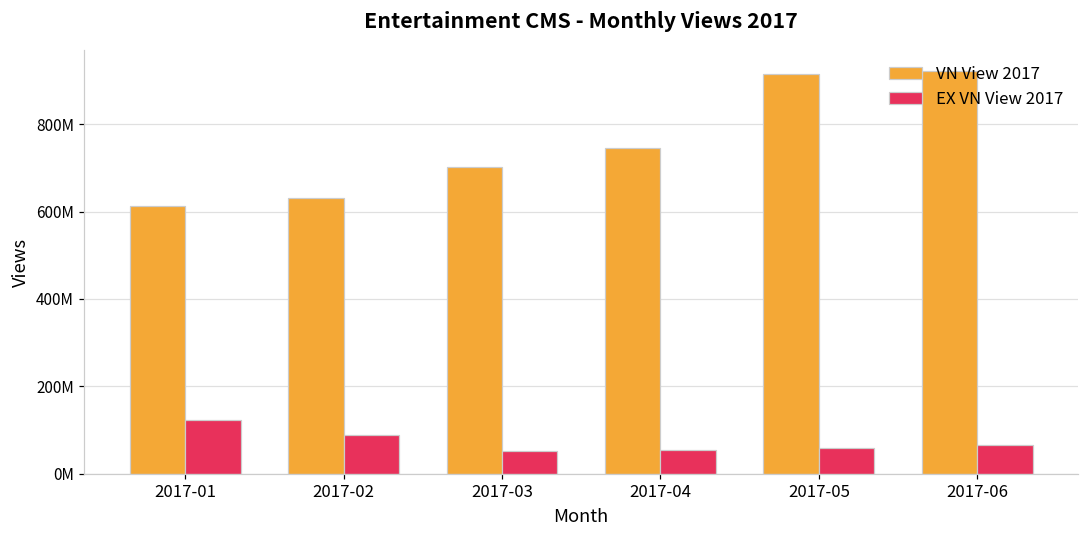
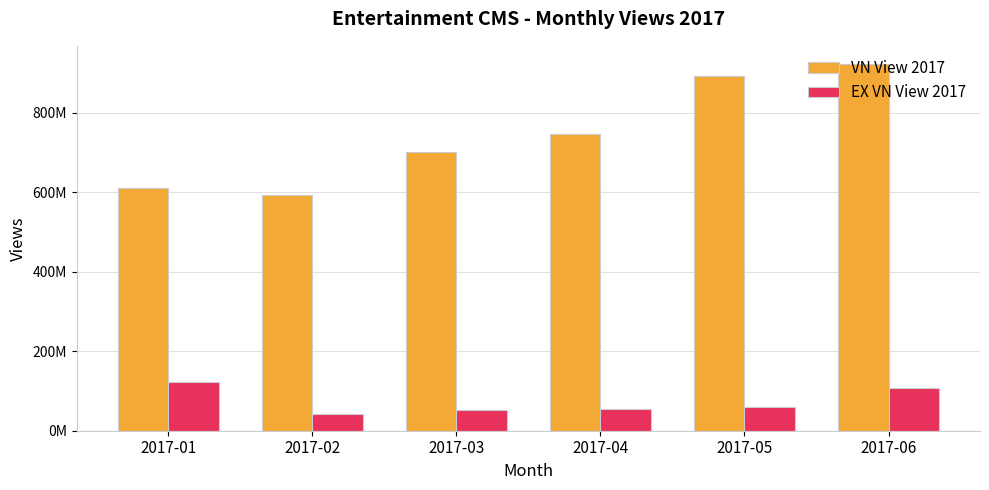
  {
    "VN View 2017": {
      "2017-01": 610000000,
-     "2017-02": 630000000,
+     "2017-02": 590000000,
      "2017-03": 700000000,
      "2017-04": 750000000,
-     "2017-05": 920000000,
+     "2017-05": 890000000,
      "2017-06": 920000000
    },
    "EX VN View 2017": {
      "2017-01": 120000000,
-     "2017-02": 90000000,
+     "2017-02": 40000000,
      "2017-03": 50000000,
      "2017-04": 50000000,
      "2017-05": 60000000,
-     "2017-06": 70000000
+     "2017-06": 110000000
    }
  }
